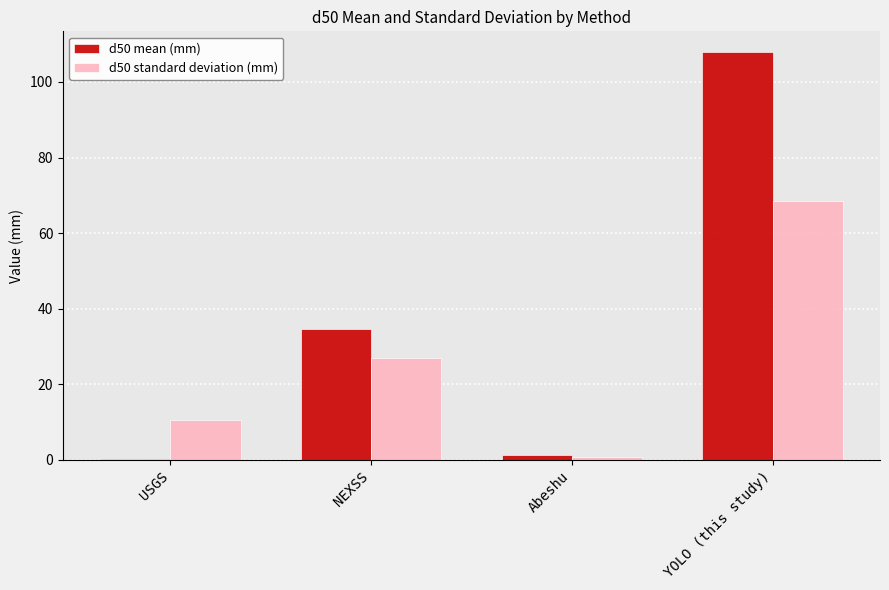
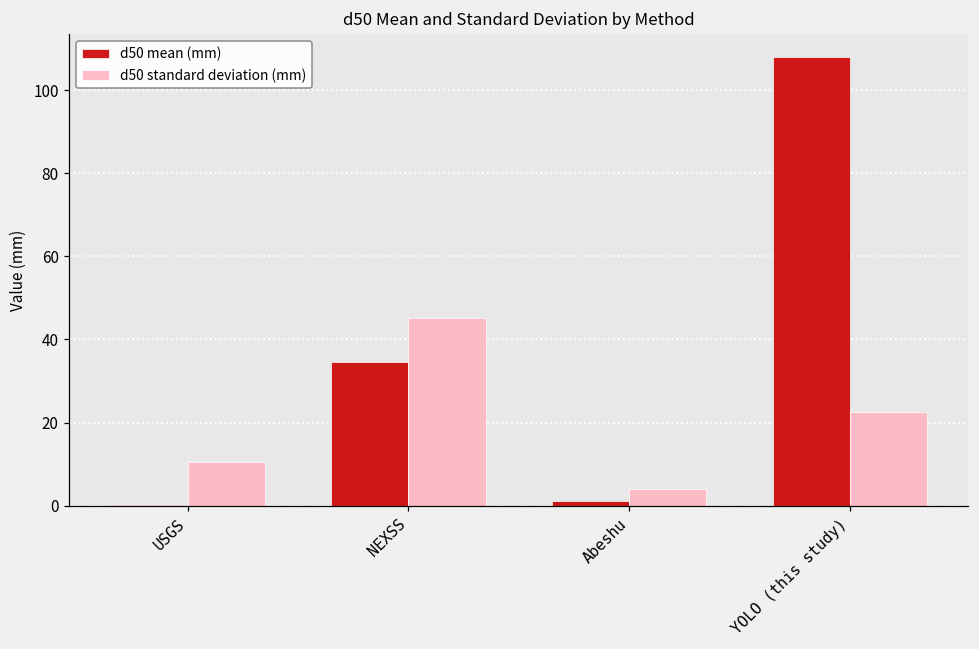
  {
    "d50 mean (mm)": {
      "NEXSS": 35,
      "Abeshu": 1,
      "YOLO (this study)": 108
    },
    "d50 standard deviation (mm)": {
      "USGS": 10,
-     "NEXSS": 27,
-     "Abeshu": 1,
-     "YOLO (this study)": 68
+     "NEXSS": 45,
+     "Abeshu": 4,
+     "YOLO (this study)": 23
    }
  }
